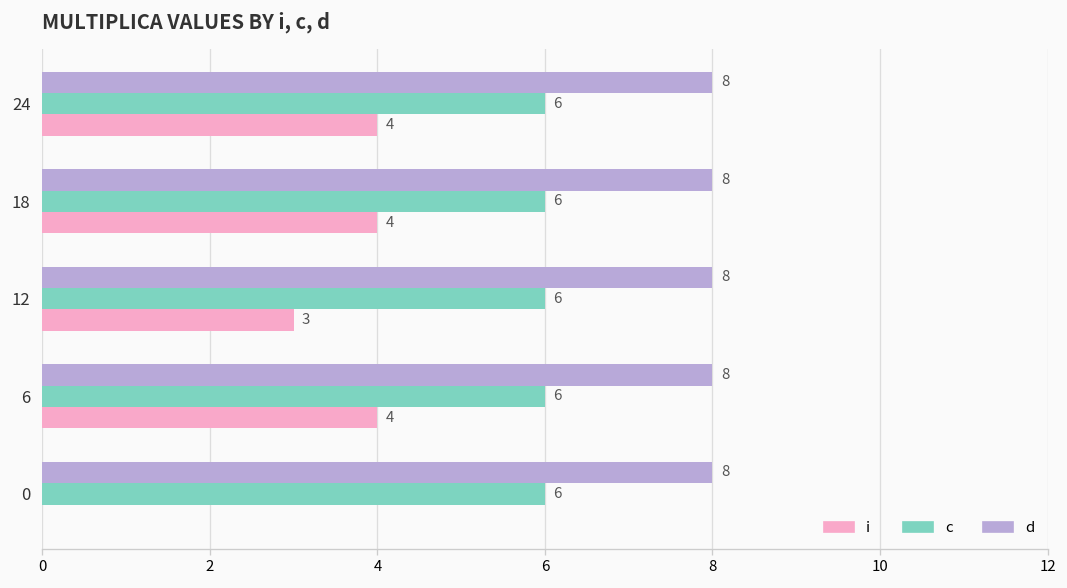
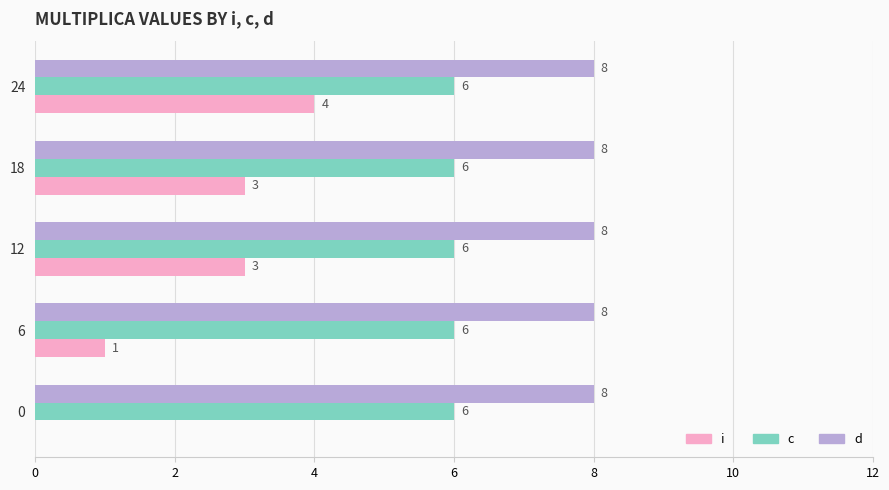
  {
    "i": {
      "24": 4,
-     "18": 4,
+     "18": 3,
      "12": 3,
-     "6": 4
+     "6": 1
    },
    "c": {
      "24": 6,
      "18": 6,
      "12": 6,
      "6": 6,
      "0": 6
    },
    "d": {
      "24": 8,
      "18": 8,
      "12": 8,
      "6": 8,
      "0": 8
    }
  }
